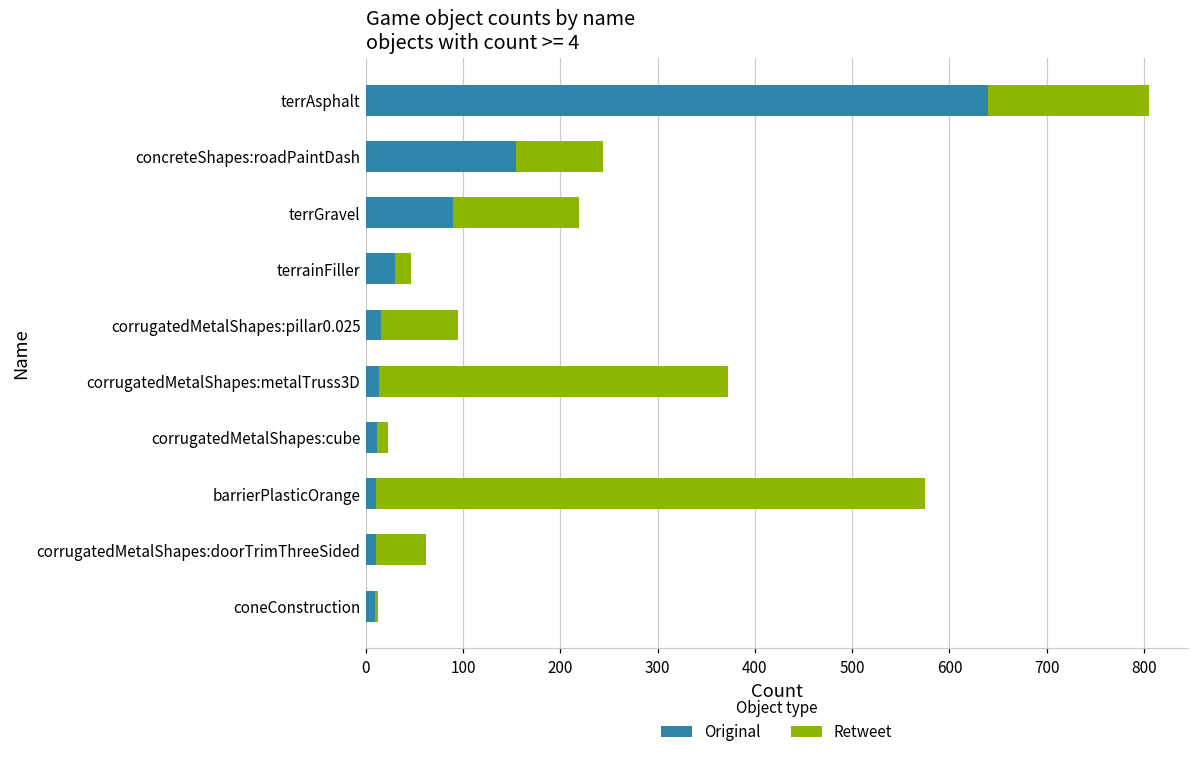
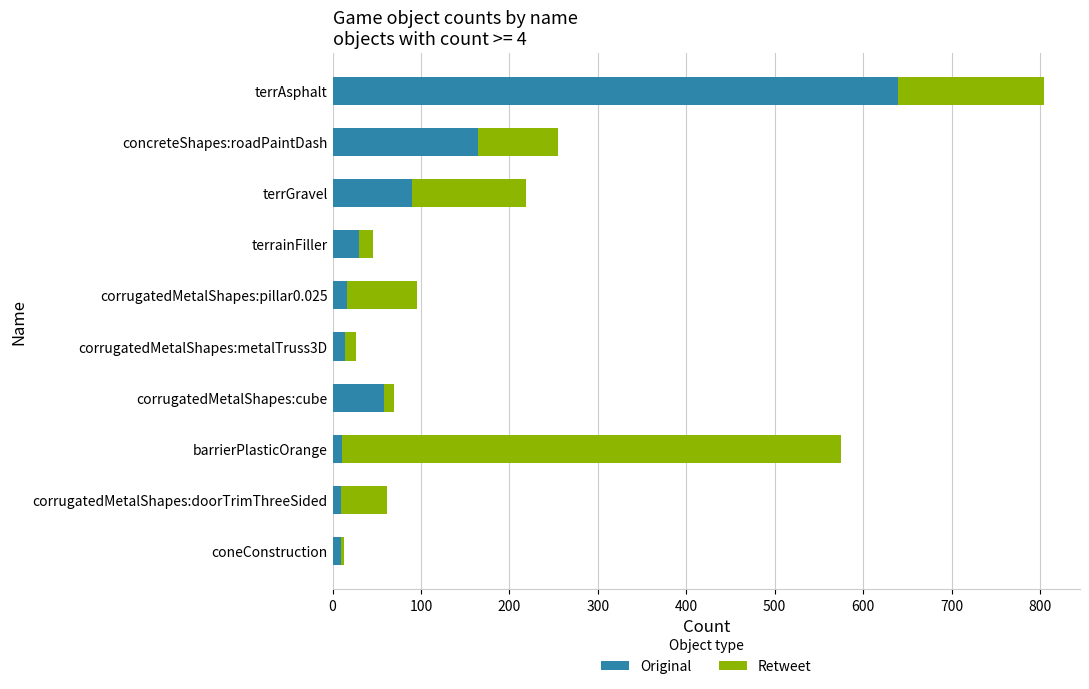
  {
    "Original": {
      "terrAsphalt": 640,
-     "concreteShapes:roadPaintDash": 150,
+     "concreteShapes:roadPaintDash": 170,
      "terrGravel": 90,
      "terrainFiller": 30,
      "corrugatedMetalShapes:pillar0.025": 20,
      "corrugatedMetalShapes:metalTruss3D": 10,
-     "corrugatedMetalShapes:cube": 10,
+     "corrugatedMetalShapes:cube": 60,
      "barrierPlasticOrange": 10,
      "corrugatedMetalShapes:doorTrimThreeSided": 10,
      "coneConstruction": 10
    },
    "Retweet": {
      "terrAsphalt": 170,
      "concreteShapes:roadPaintDash": 90,
      "terrGravel": 130,
      "terrainFiller": 20,
      "corrugatedMetalShapes:pillar0.025": 80,
-     "corrugatedMetalShapes:metalTruss3D": 360,
+     "corrugatedMetalShapes:metalTruss3D": 10,
      "corrugatedMetalShapes:cube": 10,
      "barrierPlasticOrange": 560,
      "corrugatedMetalShapes:doorTrimThreeSided": 50,
      "coneConstruction": 0
    }
  }
